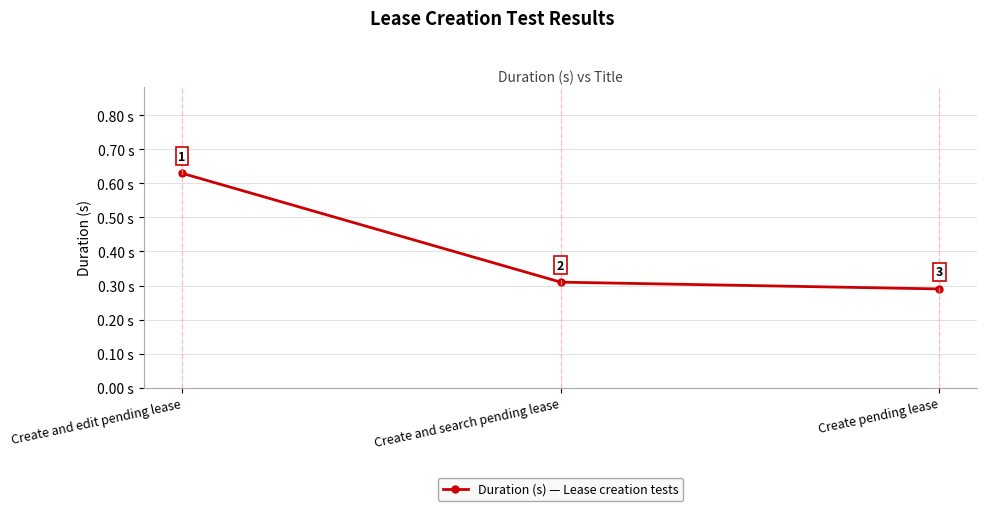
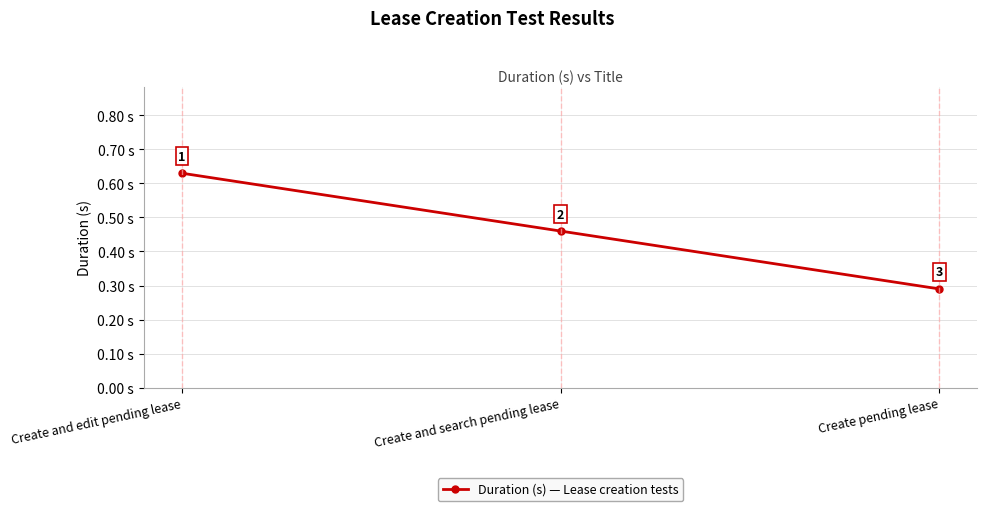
  {
-   "Create and search pending lease": "0.31 s"
+   "Create and search pending lease": "0.46 s"
  }
